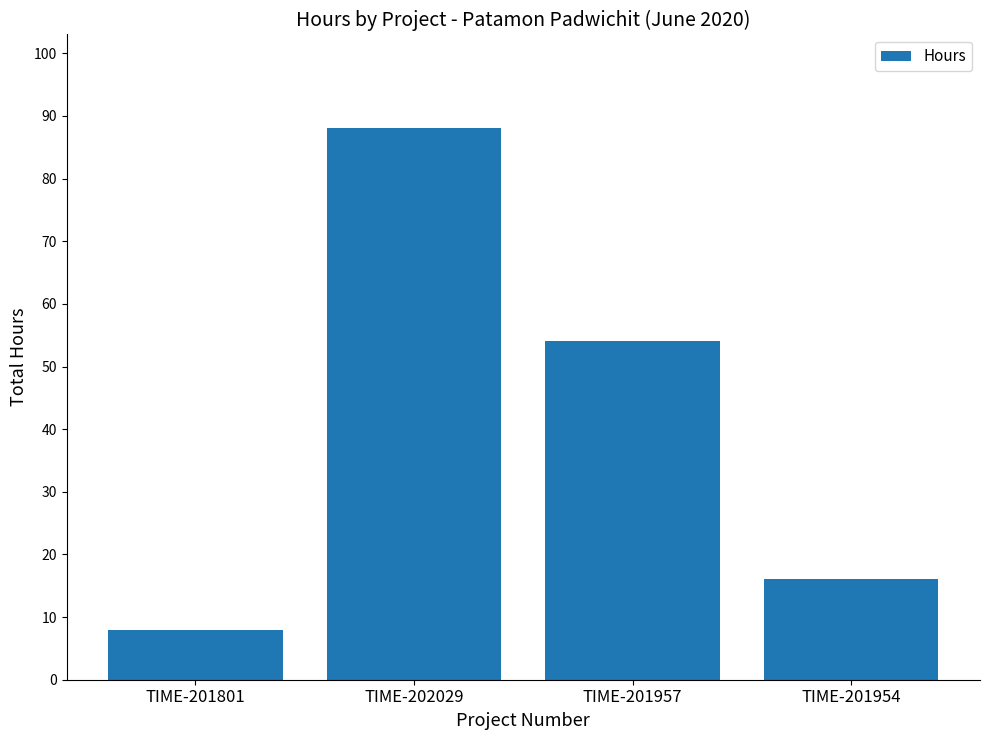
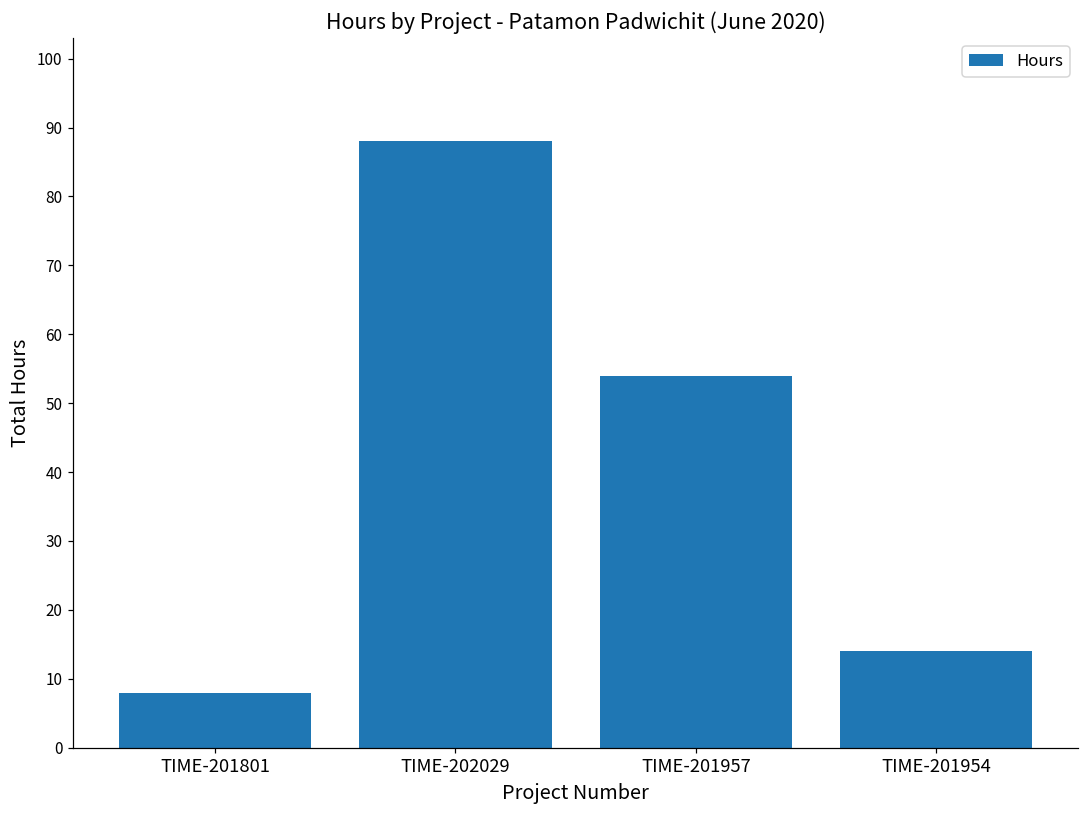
  {
    "TIME-201801": 8,
    "TIME-202029": 88,
    "TIME-201957": 54,
-   "TIME-201954": 16
+   "TIME-201954": 14
  }
